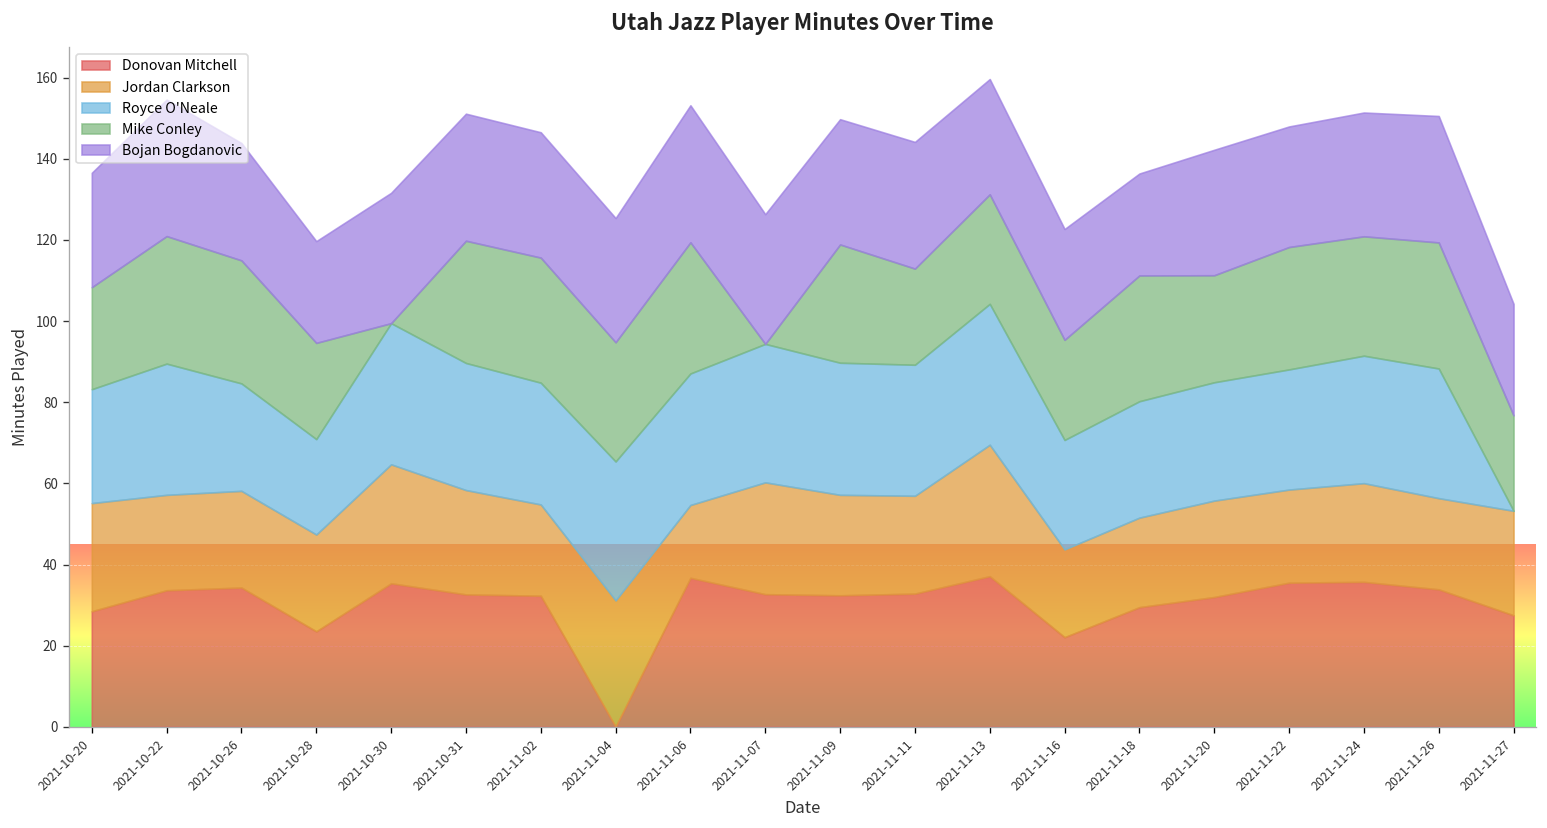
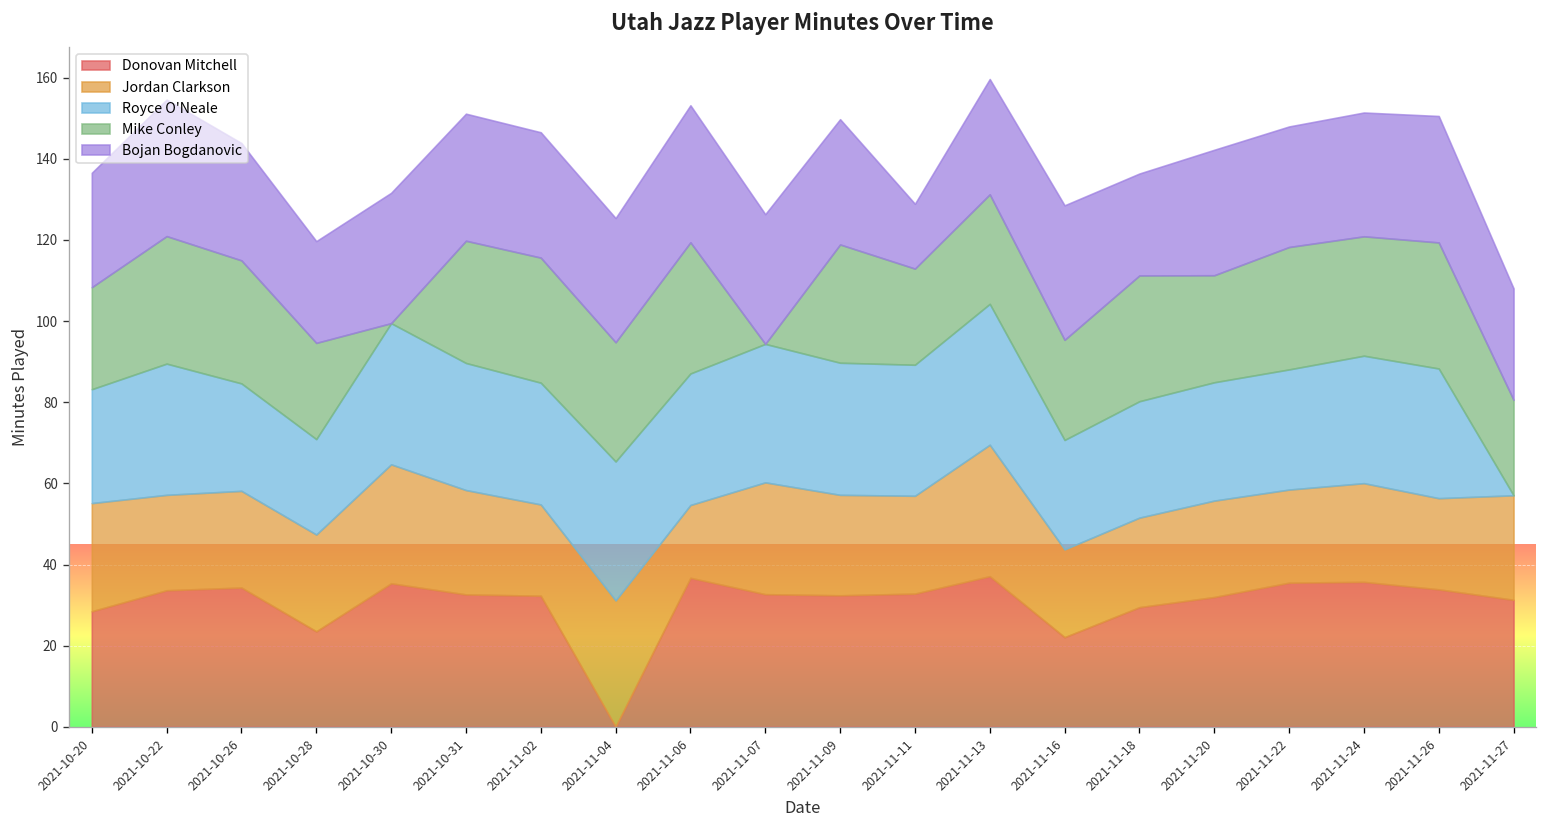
  {
    "Donovan Mitchell": {
      "2021-10-20": 28,
      "2021-10-22": 34,
      "2021-10-26": 34,
      "2021-10-28": 24,
      "2021-10-30": 35,
      "2021-10-31": 33,
      "2021-11-02": 32,
      "2021-11-04": 0,
      "2021-11-06": 37,
      "2021-11-07": 33,
      "2021-11-09": 32,
      "2021-11-11": 33,
      "2021-11-13": 37,
      "2021-11-16": 22,
      "2021-11-18": 29,
      "2021-11-20": 32,
      "2021-11-22": 36,
      "2021-11-24": 36,
      "2021-11-26": 34,
-     "2021-11-27": 27
+     "2021-11-27": 31
    },
    "Jordan Clarkson": {
      "2021-10-20": 27,
      "2021-10-22": 24,
      "2021-10-26": 24,
      "2021-10-28": 24,
      "2021-10-30": 29,
      "2021-10-31": 26,
      "2021-11-02": 23,
      "2021-11-04": 31,
      "2021-11-06": 18,
      "2021-11-07": 28,
      "2021-11-09": 25,
      "2021-11-11": 24,
      "2021-11-13": 32,
      "2021-11-16": 22,
      "2021-11-18": 22,
      "2021-11-20": 24,
      "2021-11-22": 23,
      "2021-11-24": 24,
      "2021-11-26": 22
    },
    "Royce O'Neale": {
      "2021-10-20": 28,
      "2021-10-22": 32,
      "2021-10-26": 26,
      "2021-10-28": 24,
      "2021-10-31": 31,
      "2021-11-02": 30,
      "2021-11-04": 34,
      "2021-11-06": 32,
      "2021-11-09": 33,
      "2021-11-11": 32,
      "2021-11-13": 35,
      "2021-11-16": 27,
      "2021-11-18": 29,
      "2021-11-20": 29,
      "2021-11-22": 30,
      "2021-11-24": 31,
      "2021-11-26": 32
    },
    "Mike Conley": {
      "2021-10-20": 25,
      "2021-10-22": 31,
      "2021-10-26": 30,
      "2021-10-28": 24,
      "2021-10-31": 30,
      "2021-11-02": 31,
      "2021-11-04": 29,
      "2021-11-06": 32,
      "2021-11-09": 29,
      "2021-11-11": 24,
      "2021-11-13": 27,
      "2021-11-16": 25,
      "2021-11-18": 31,
      "2021-11-20": 26,
      "2021-11-22": 30,
      "2021-11-24": 29,
      "2021-11-26": 31,
      "2021-11-27": 24
    },
    "Bojan Bogdanovic": {
      "2021-10-20": 28,
      "2021-10-28": 25,
      "2021-10-30": 32,
      "2021-10-31": 31,
      "2021-11-02": 31,
      "2021-11-04": 31,
      "2021-11-06": 34,
      "2021-11-07": 32,
      "2021-11-09": 31,
-     "2021-11-11": 31,
+     "2021-11-11": 16,
      "2021-11-13": 28,
-     "2021-11-16": 27,
+     "2021-11-16": 33,
      "2021-11-18": 25,
      "2021-11-20": 31,
      "2021-11-22": 30,
      "2021-11-24": 31,
      "2021-11-26": 31,
      "2021-11-27": 27
    }
  }
